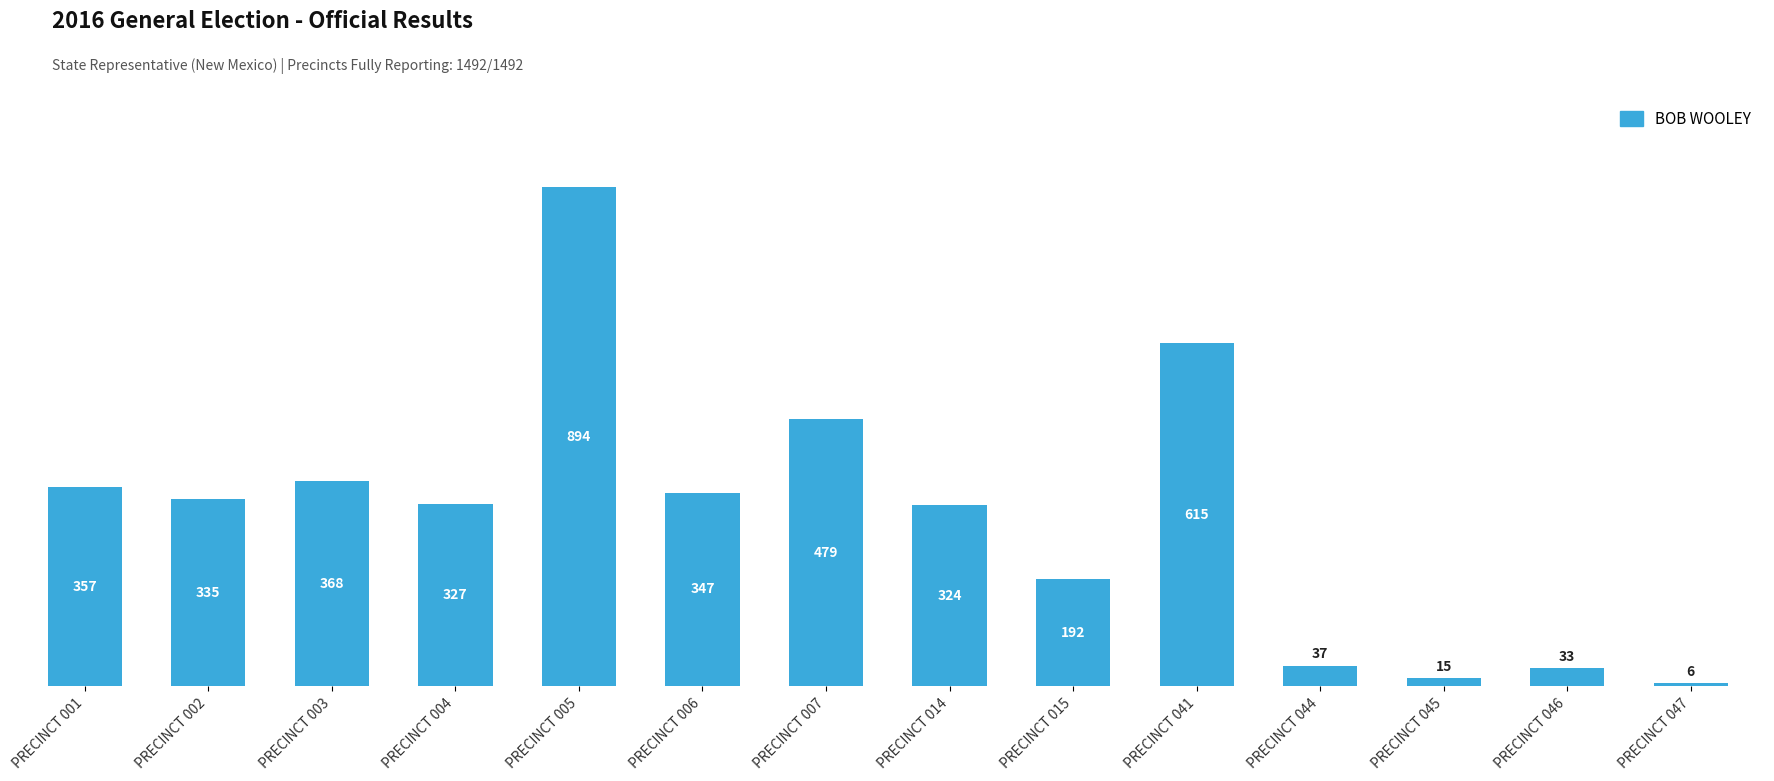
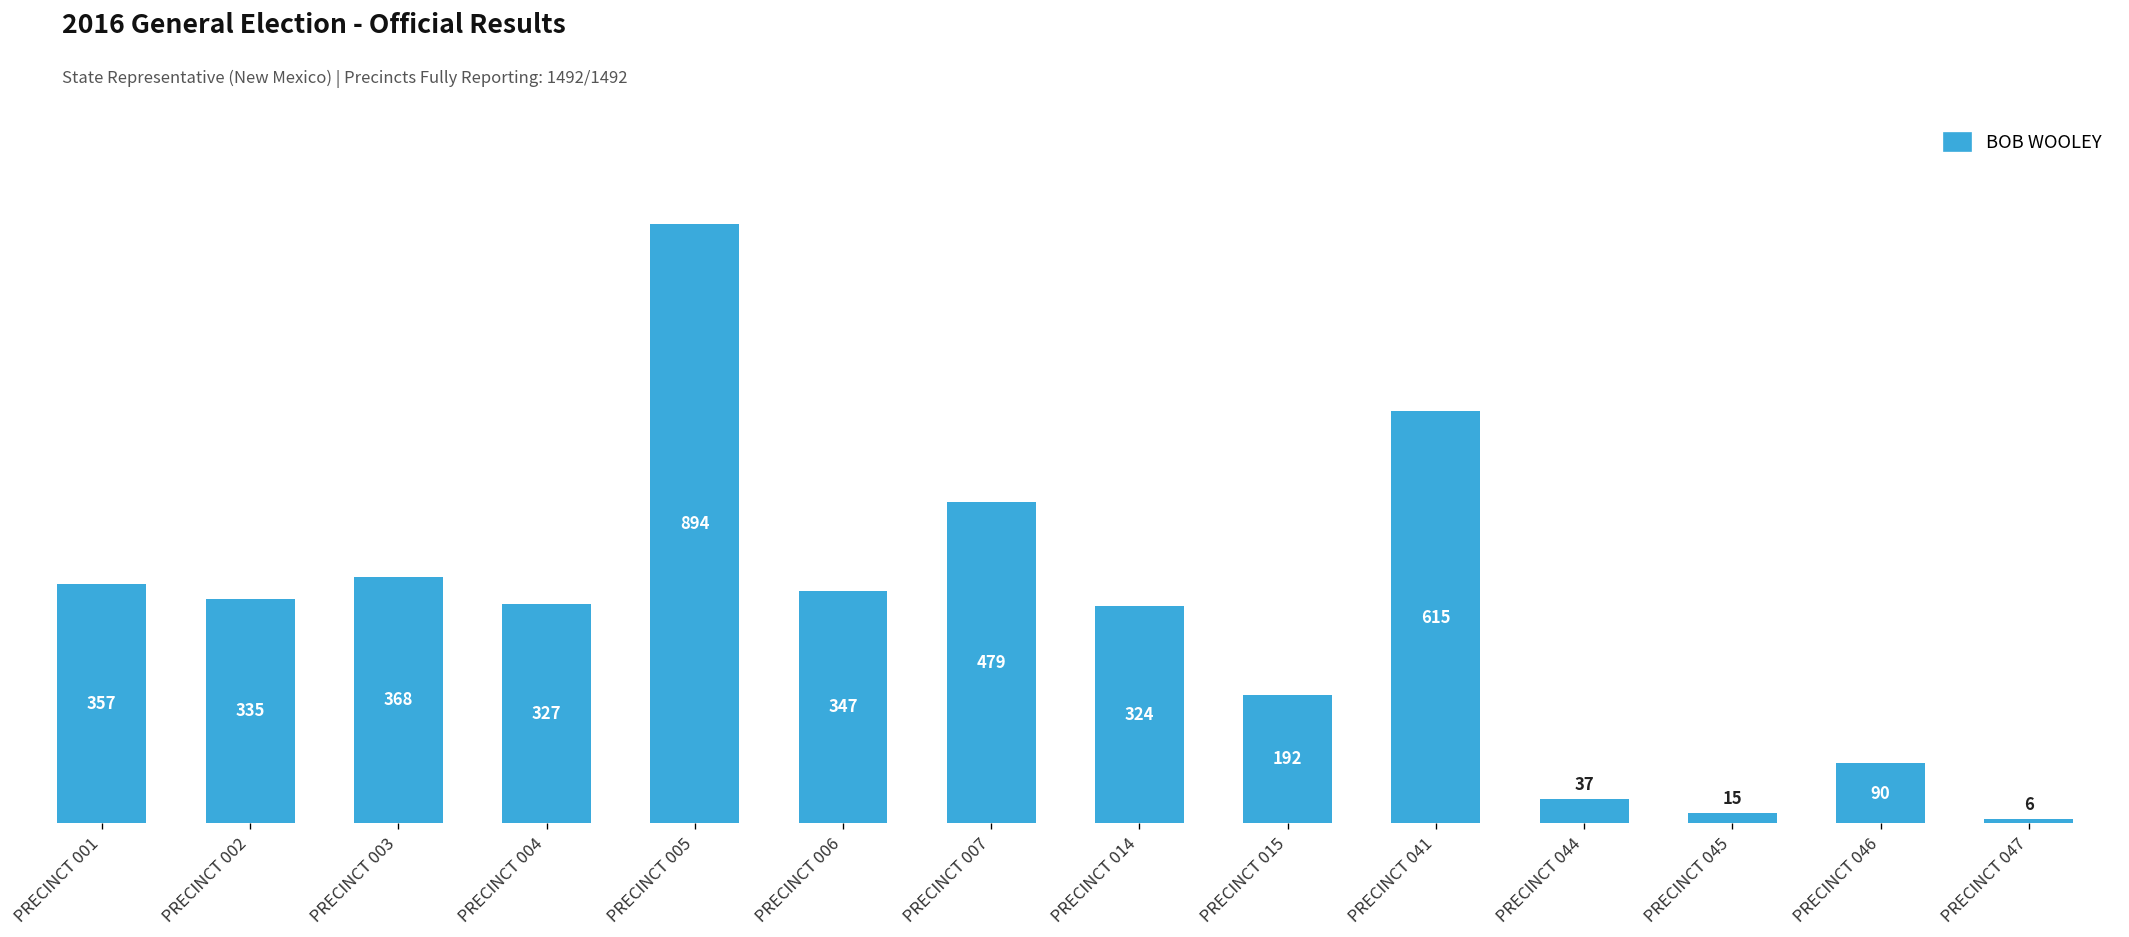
  {
    "PRECINCT 001": 357,
    "PRECINCT 002": 335,
    "PRECINCT 003": 368,
    "PRECINCT 004": 327,
    "PRECINCT 005": 894,
    "PRECINCT 006": 347,
    "PRECINCT 007": 479,
    "PRECINCT 014": 324,
    "PRECINCT 015": 192,
    "PRECINCT 041": 615,
    "PRECINCT 044": 37,
    "PRECINCT 045": 15,
-   "PRECINCT 046": 33,
+   "PRECINCT 046": 90,
    "PRECINCT 047": 6
  }
